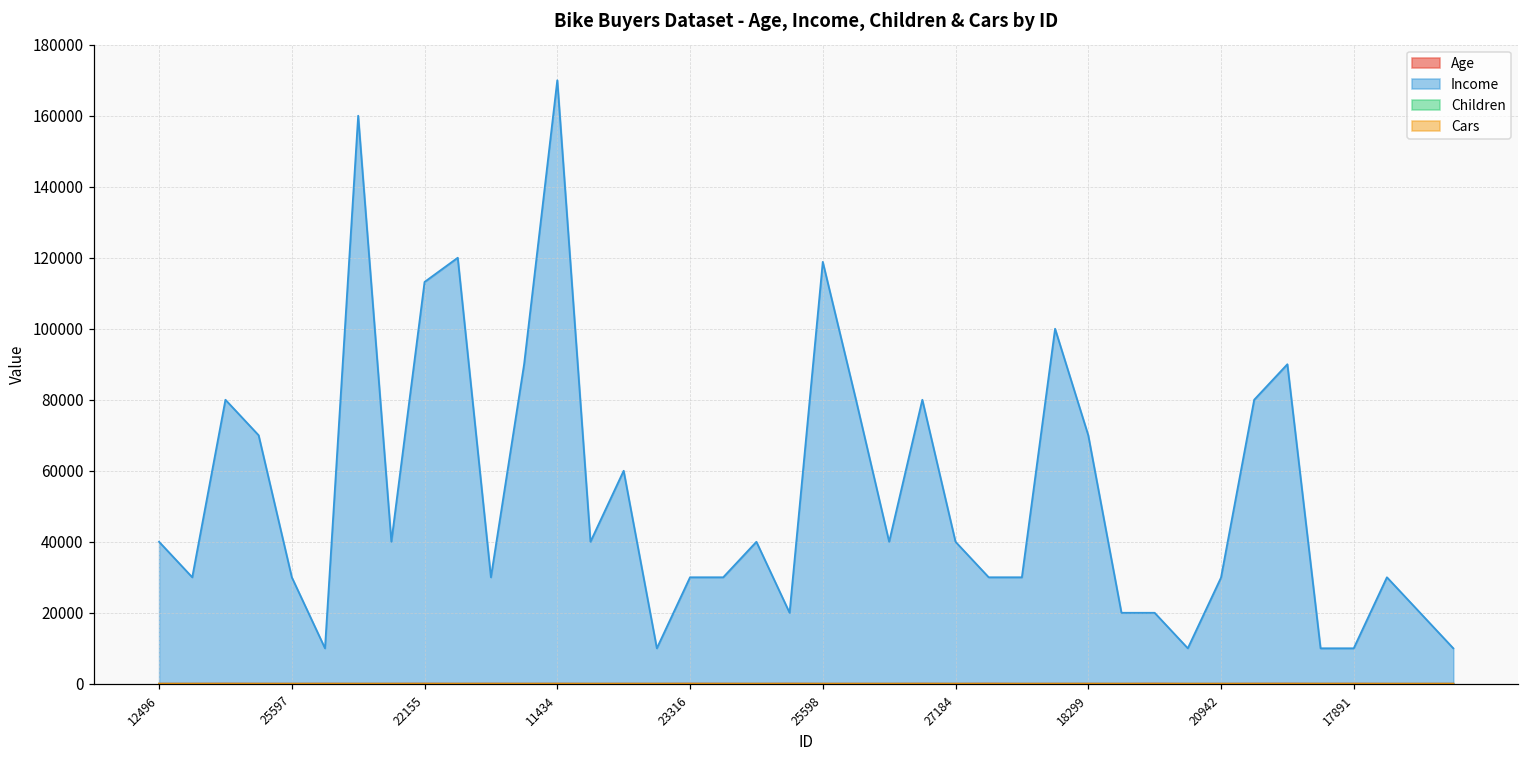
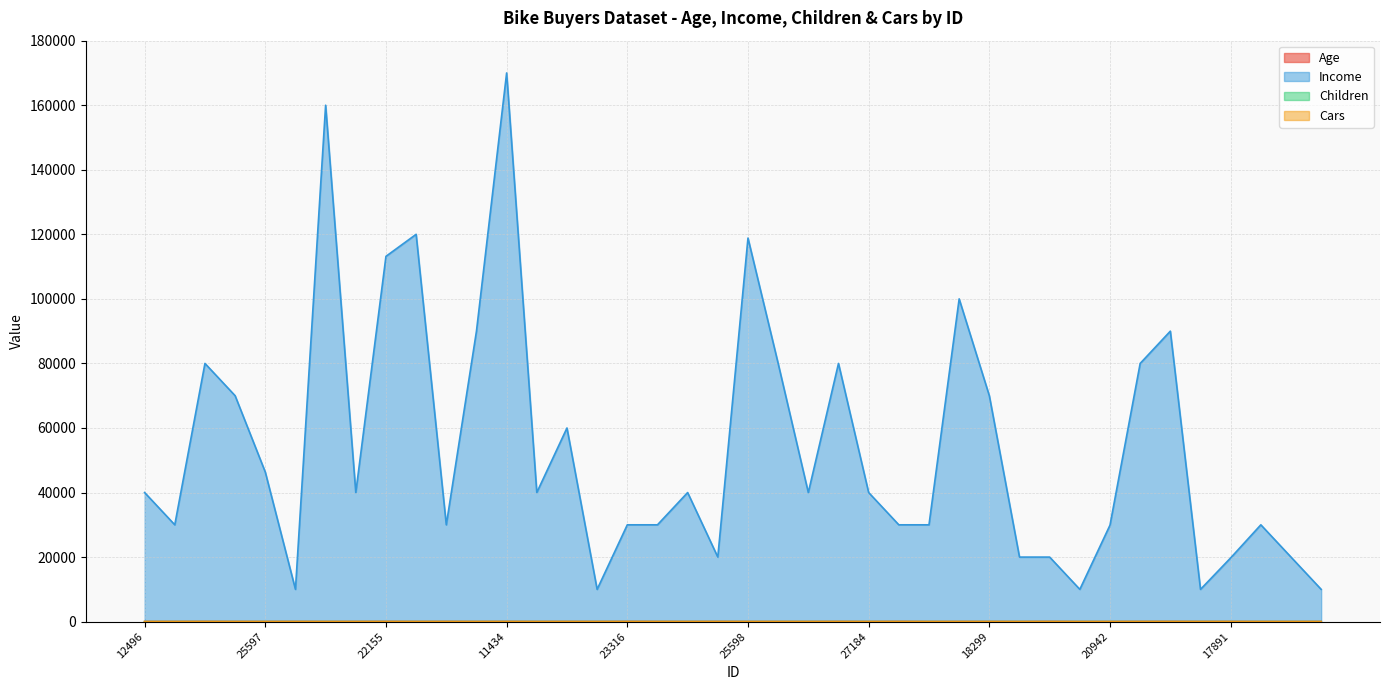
  {
    "Income": {
      "12496": 40000,
-     "25597": 30000,
+     "25597": 46000,
      "22155": 113000,
      "11434": 170000,
      "23316": 30000,
      "25598": 119000,
      "27184": 40000,
      "18299": 70000,
      "20942": 30000,
-     "17891": 10000
+     "17891": 20000
    }
  }
